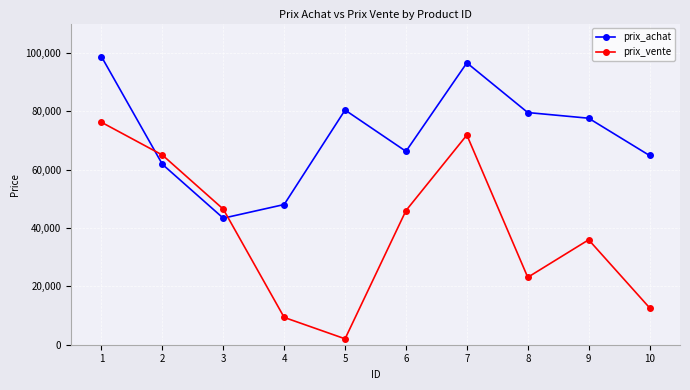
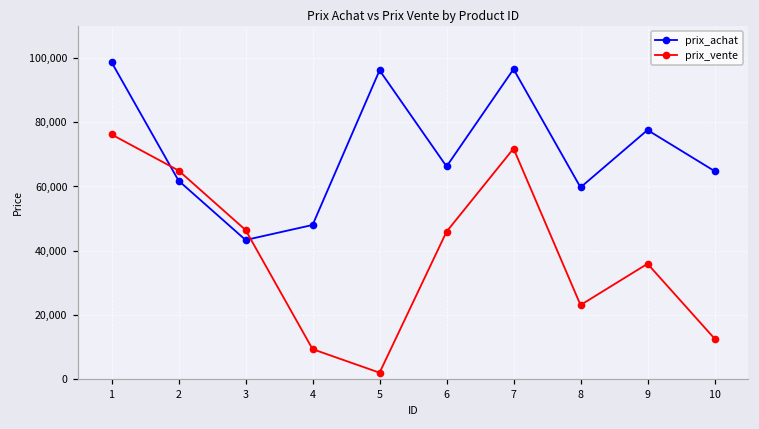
  {
    "prix_achat": {
      "1": "99,000",
      "2": "62,000",
      "3": "43,000",
      "4": "48,000",
-     "5": "80,000",
+     "5": "96,000",
      "6": "66,000",
      "7": "97,000",
-     "8": "80,000",
+     "8": "60,000",
      "9": "78,000",
      "10": "65,000"
    },
    "prix_vente": {
      "1": "76,000",
      "2": "65,000",
      "3": "46,000",
      "4": "9,000",
      "5": "2,000",
      "6": "46,000",
      "7": "72,000",
      "8": "23,000",
      "9": "36,000",
      "10": "13,000"
    }
  }
